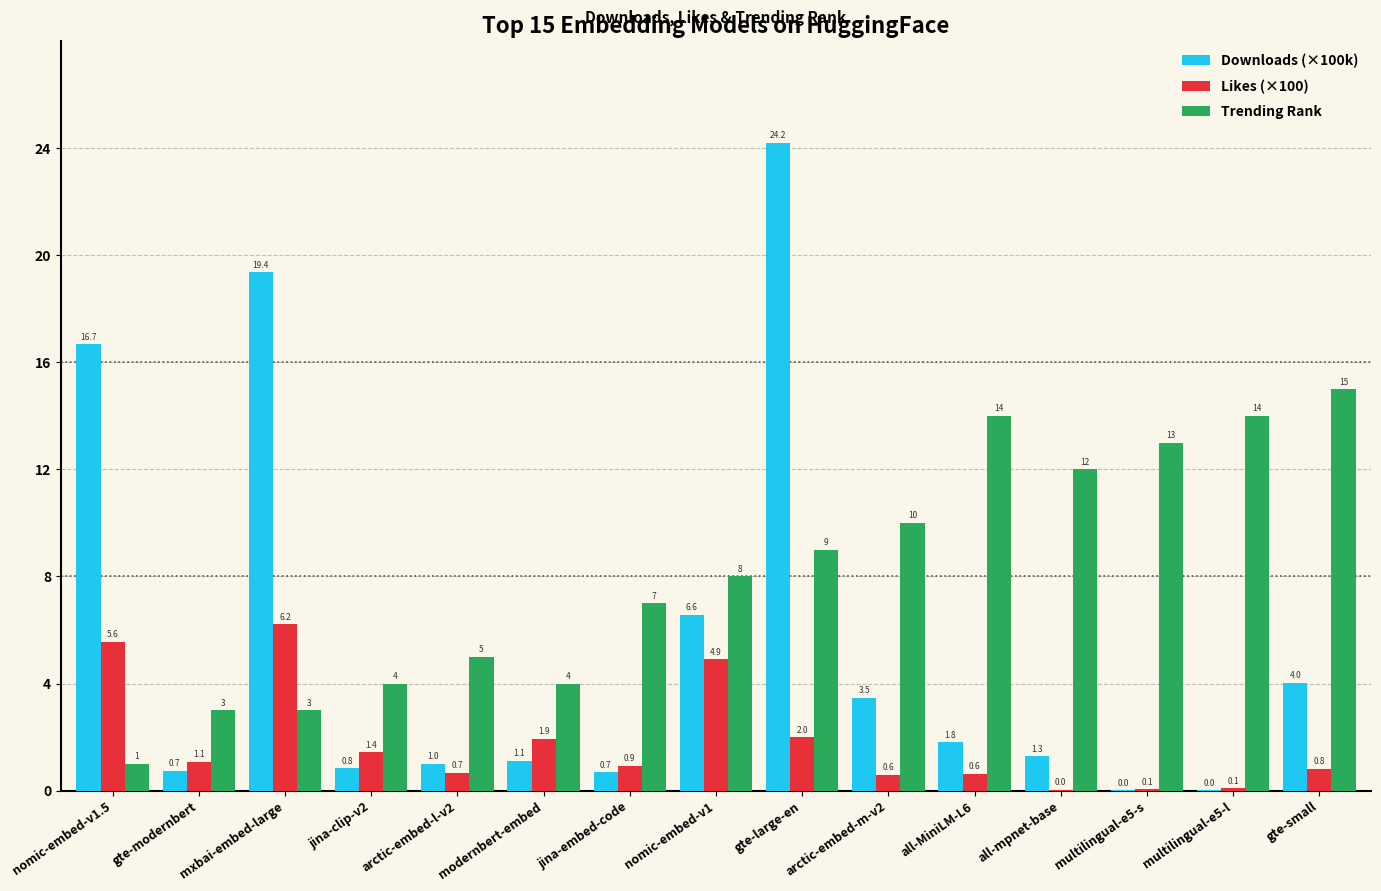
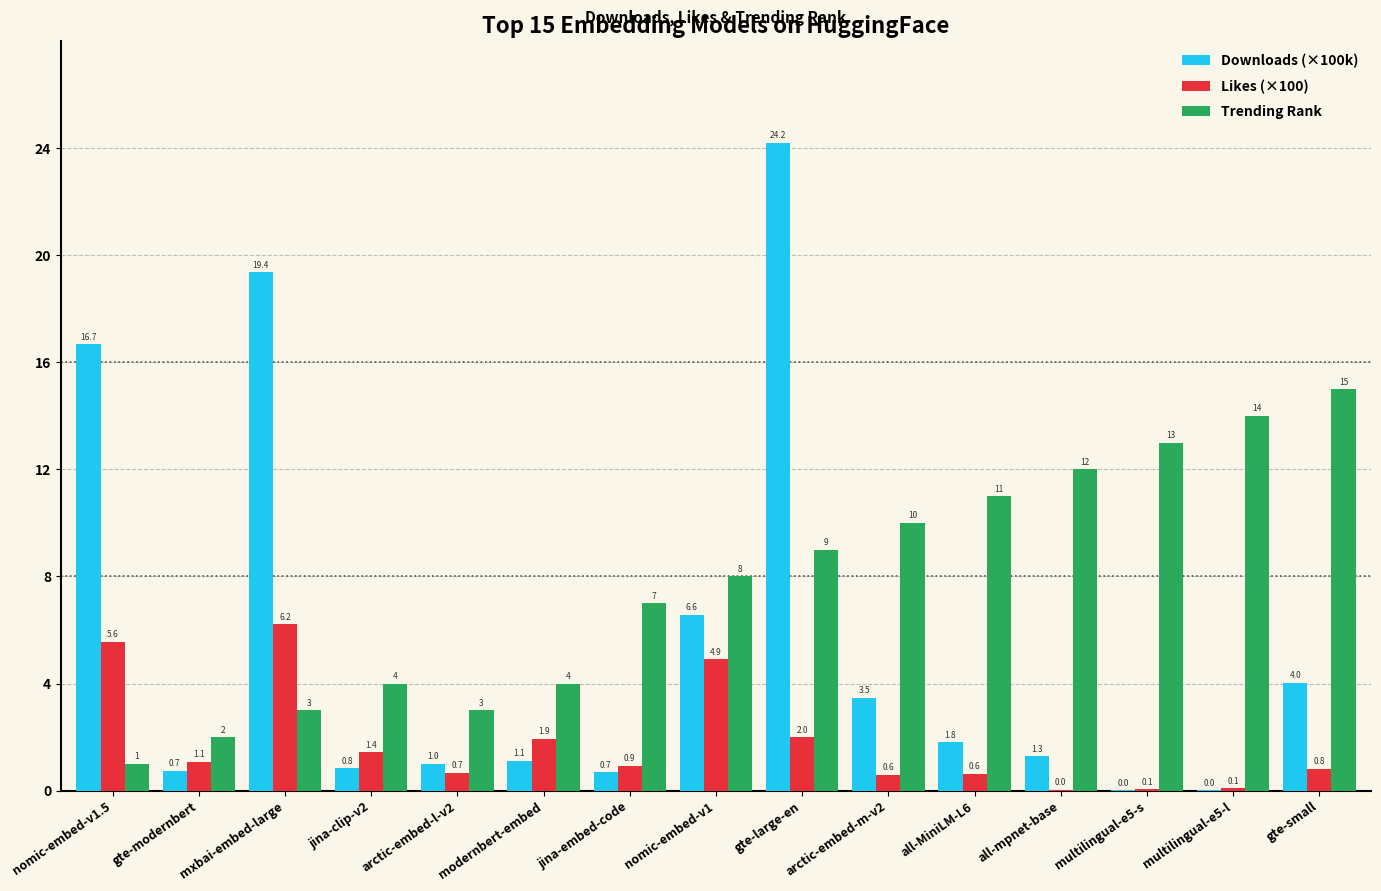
  {
    "Downloads (×100k)": {
      "nomic-embed-v1.5": 16.7,
      "gte-modernbert": 0.7,
      "mxbai-embed-large": 19.4,
      "jina-clip-v2": 0.8,
      "arctic-embed-l-v2": 1.0,
      "modernbert-embed": 1.1,
      "jina-embed-code": 0.7,
      "nomic-embed-v1": 6.6,
      "gte-large-en": 24.2,
      "arctic-embed-m-v2": 3.5,
      "all-MiniLM-L6": 1.8,
      "all-mpnet-base": 1.3,
      "multilingual-e5-s": 0.0,
      "multilingual-e5-l": 0.0,
      "gte-small": 4.0
    },
    "Likes (×100)": {
      "nomic-embed-v1.5": 5.6,
      "gte-modernbert": 1.1,
      "mxbai-embed-large": 6.2,
      "jina-clip-v2": 1.4,
      "arctic-embed-l-v2": 0.7,
      "modernbert-embed": 1.9,
      "jina-embed-code": 0.9,
      "nomic-embed-v1": 4.9,
      "gte-large-en": 2.0,
      "arctic-embed-m-v2": 0.6,
      "all-MiniLM-L6": 0.6,
      "all-mpnet-base": 0.0,
      "multilingual-e5-s": 0.1,
      "multilingual-e5-l": 0.1,
      "gte-small": 0.8
    },
    "Trending Rank": {
      "nomic-embed-v1.5": 1,
-     "gte-modernbert": 3,
+     "gte-modernbert": 2,
      "mxbai-embed-large": 3,
      "jina-clip-v2": 4,
-     "arctic-embed-l-v2": 5,
+     "arctic-embed-l-v2": 3,
      "modernbert-embed": 4,
      "jina-embed-code": 7,
      "nomic-embed-v1": 8,
      "gte-large-en": 9,
      "arctic-embed-m-v2": 10,
-     "all-MiniLM-L6": 14,
+     "all-MiniLM-L6": 11,
      "all-mpnet-base": 12,
      "multilingual-e5-s": 13,
      "multilingual-e5-l": 14,
      "gte-small": 15
    }
  }
